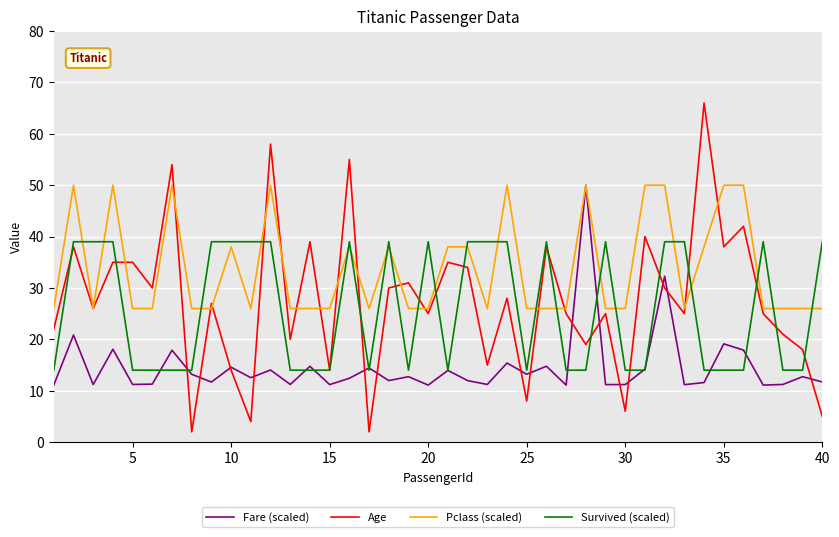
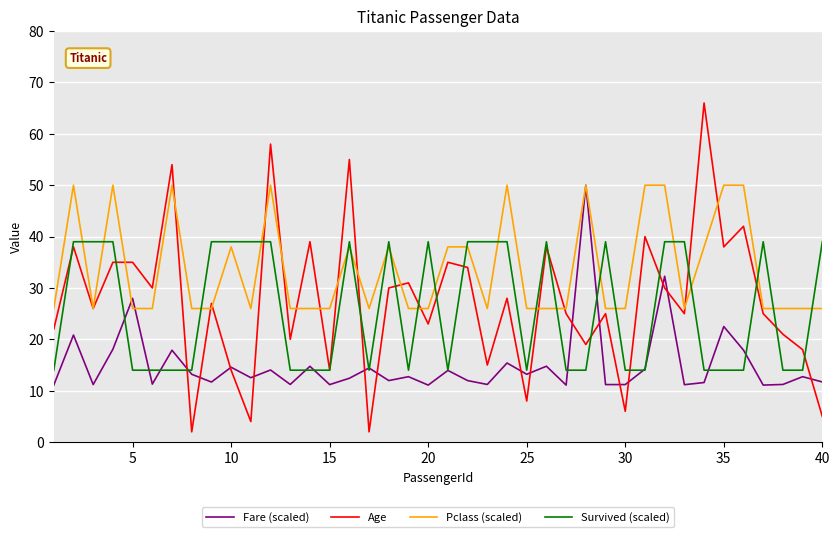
  {
    "Fare (scaled)": {
-     "5": 11,
+     "5": 28,
      "10": 15,
      "15": 11,
      "20": 11,
      "25": 13,
      "30": 11,
-     "35": 19,
+     "35": 22,
      "40": 12
    },
    "Age": {
      "5": 35,
      "10": 14,
-     "20": 25,
+     "20": 23,
      "25": 8,
      "30": 6,
      "35": 38,
      "40": 5
    },
    "Pclass (scaled)": {
      "5": 26,
      "10": 38,
      "15": 26,
      "20": 26,
      "25": 26,
      "30": 26,
      "35": 50,
      "40": 26
    },
    "Survived (scaled)": {
      "5": 14,
      "10": 39,
      "20": 39,
      "25": 14,
      "30": 14,
      "35": 14,
      "40": 39
    }
  }
